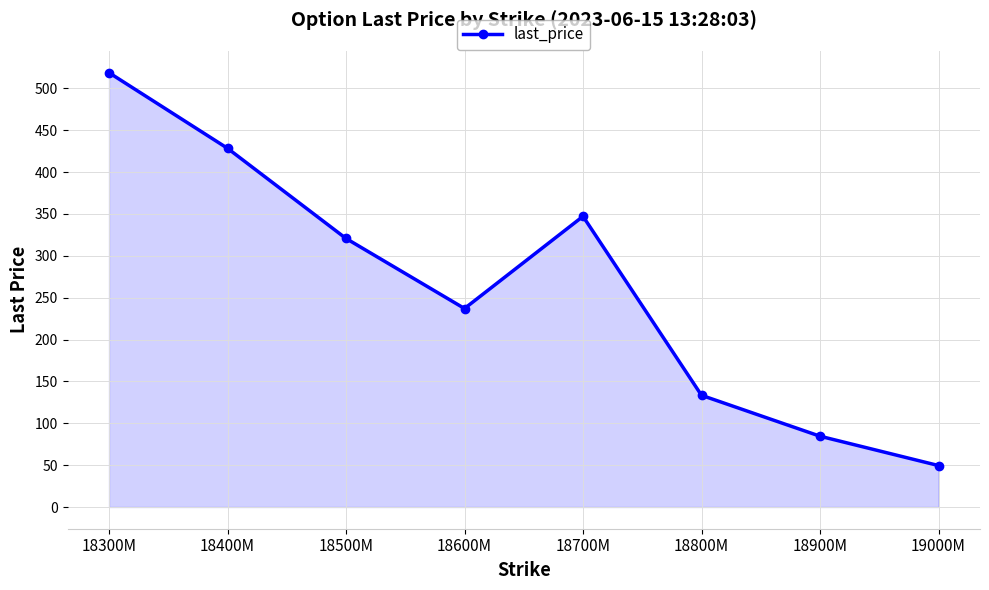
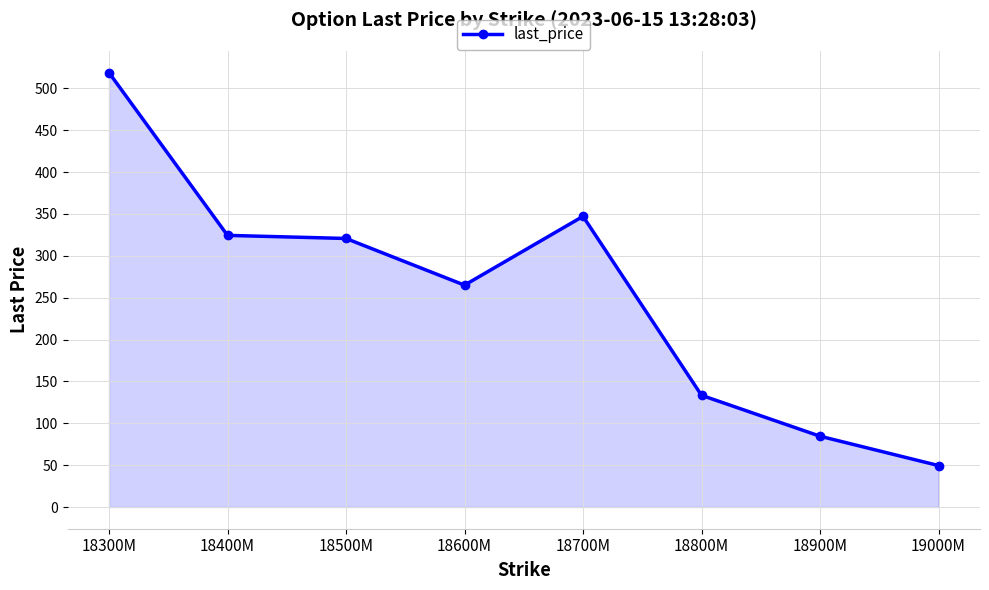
  {
    "18300M": 520,
-   "18400M": 430,
+   "18400M": 320,
    "18500M": 320,
-   "18600M": 240,
+   "18600M": 260,
    "18700M": 350,
    "18800M": 130,
    "18900M": 80,
    "19000M": 50
  }
